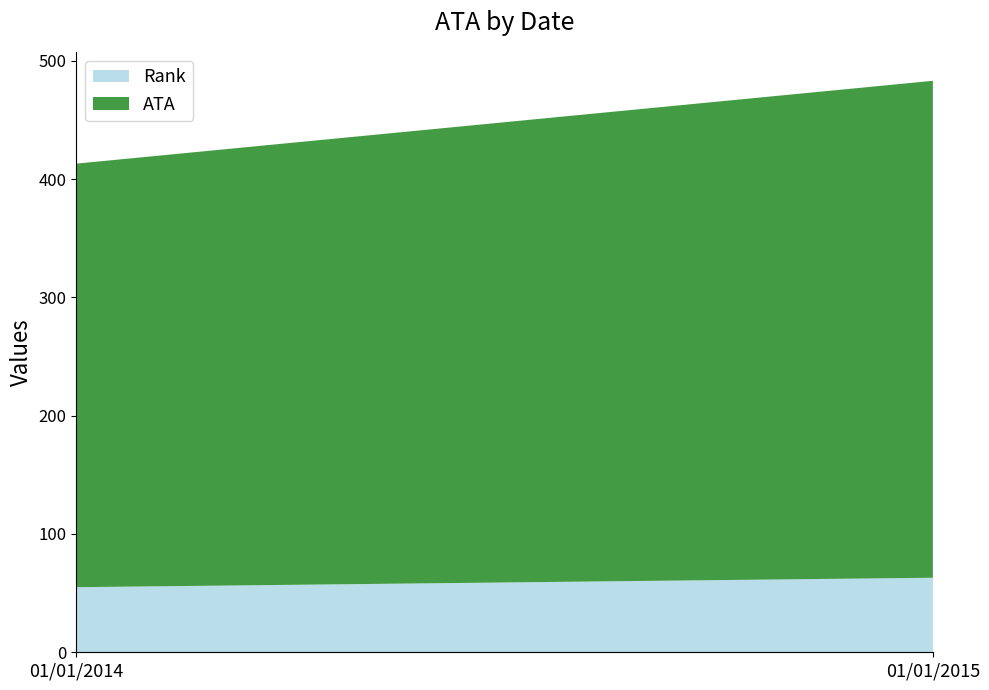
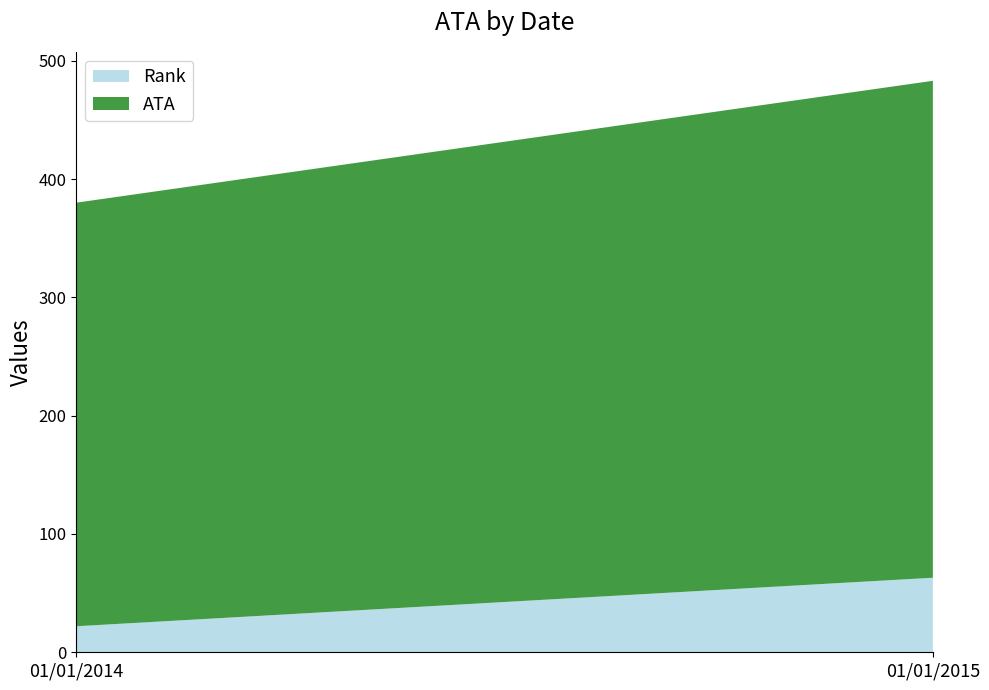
  {
    "Rank": {
-     "01/01/2014": 55,
+     "01/01/2014": 22,
      "01/01/2015": 63
    },
    "ATA": {
      "01/01/2014": 358,
      "01/01/2015": 420
    }
  }
